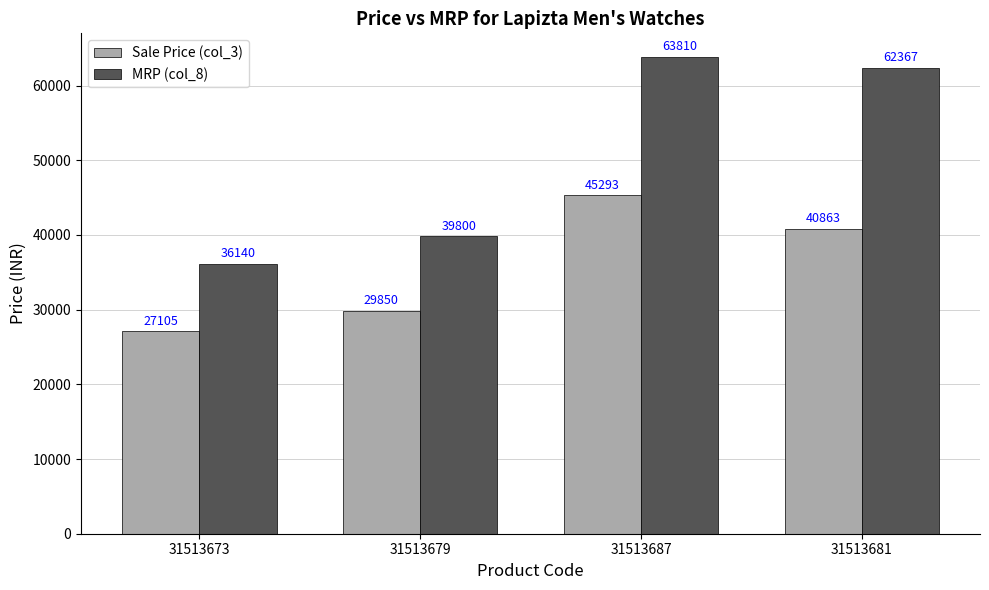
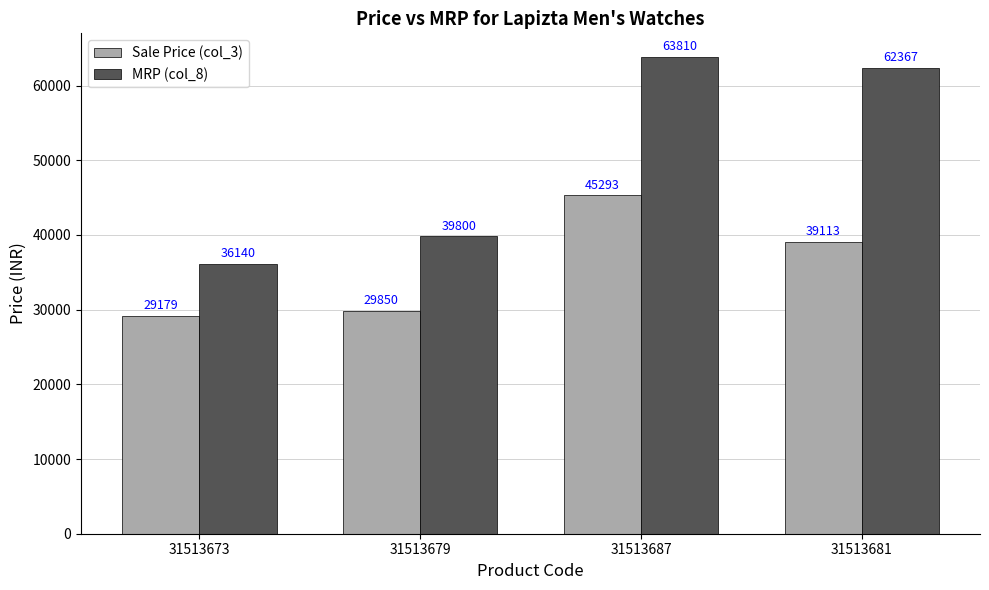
  {
    "Sale Price (col_3)": {
-     "31513673": 27105,
+     "31513673": 29179,
      "31513679": 29850,
      "31513687": 45293,
-     "31513681": 40863
+     "31513681": 39113
    },
    "MRP (col_8)": {
      "31513673": 36140,
      "31513679": 39800,
      "31513687": 63810,
      "31513681": 62367
    }
  }
